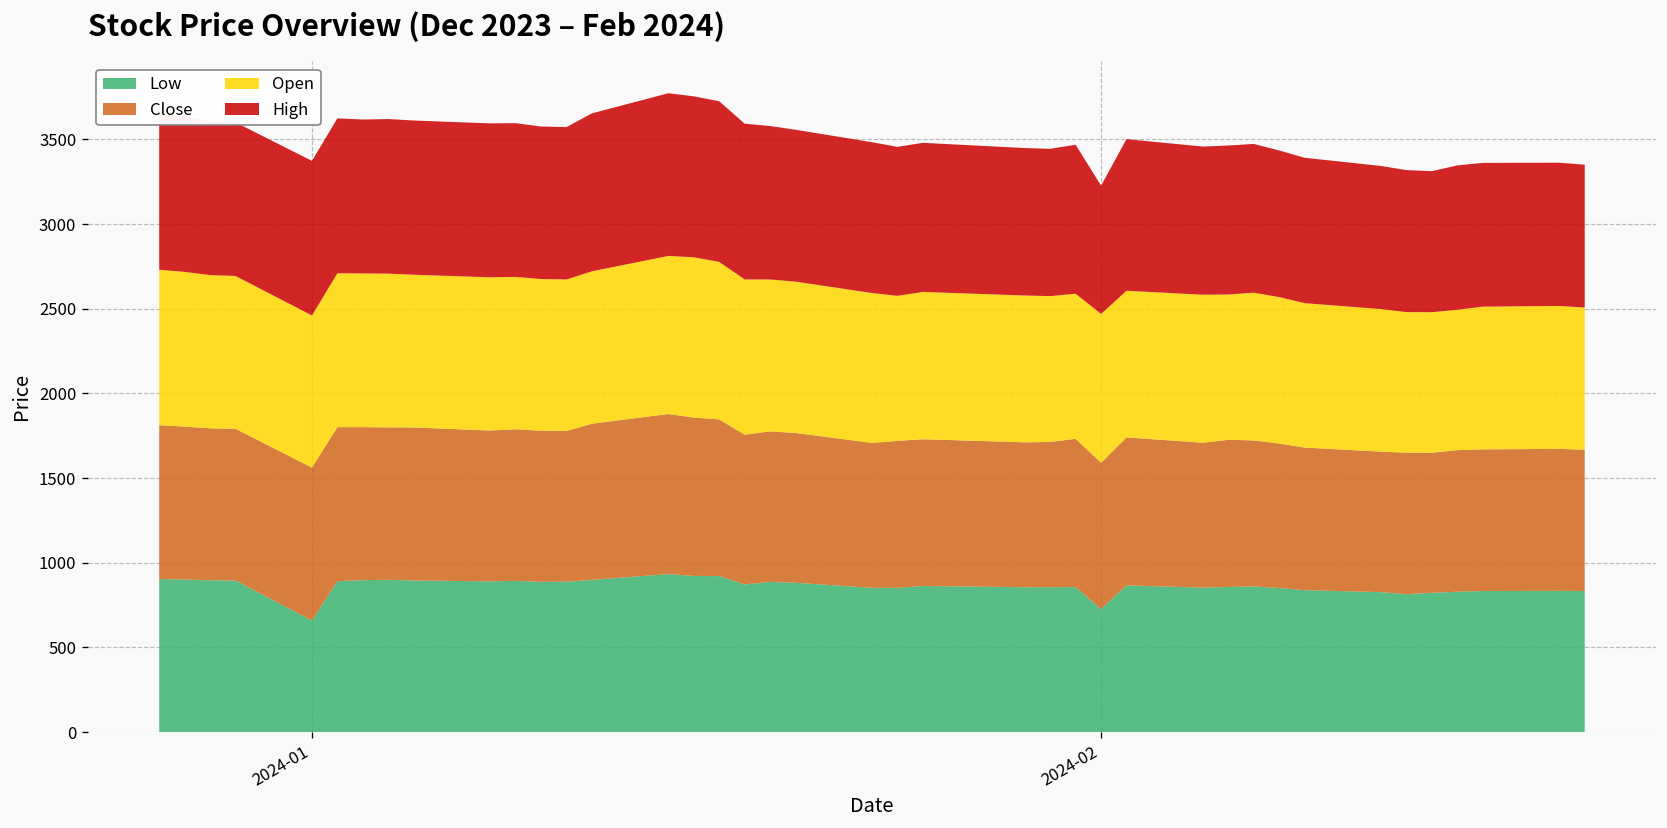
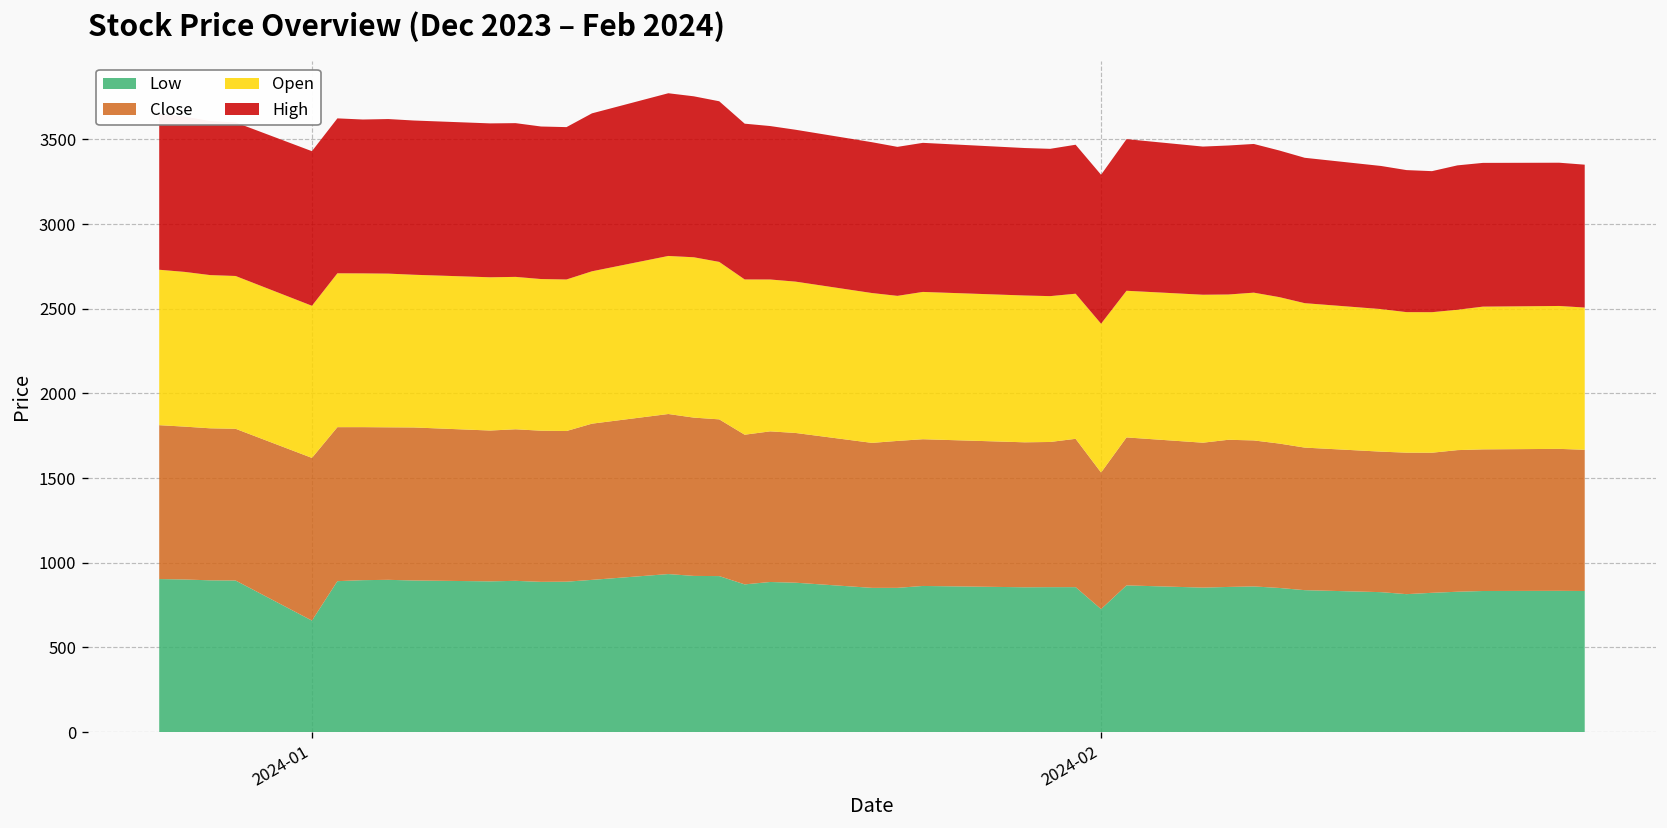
  {
    "Low": {
      "2024-01": 660,
      "2024-02": 730
    },
    "Close": {
-     "2024-01": 900,
-     "2024-02": 860
+     "2024-01": 960,
+     "2024-02": 810
    },
    "Open": {
      "2024-01": 900,
      "2024-02": 880
    },
    "High": {
      "2024-01": 910,
-     "2024-02": 760
+     "2024-02": 880
    }
  }
